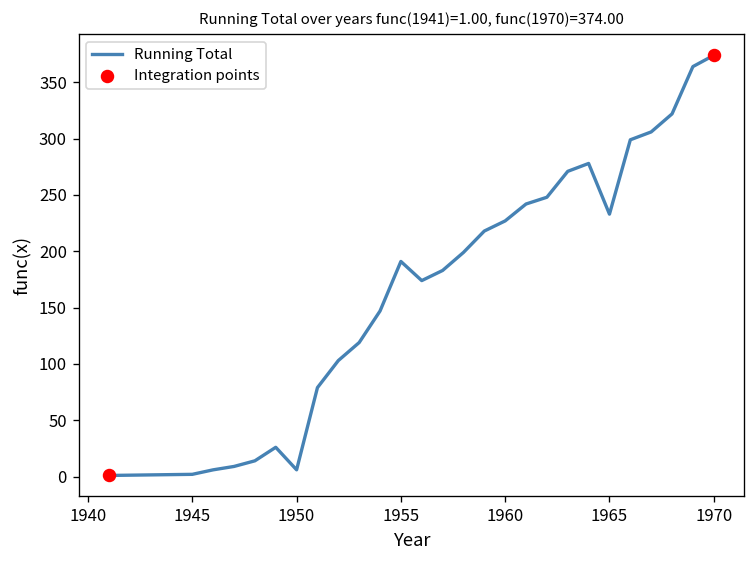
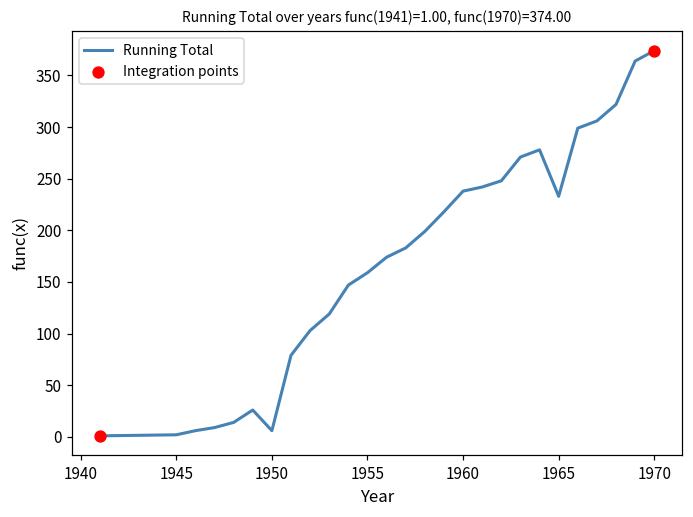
  {
    "Running Total": {
      "1945": 0,
      "1950": 10,
-     "1955": 190,
-     "1960": 230,
+     "1955": 160,
+     "1960": 240,
      "1965": 230
    }
  }
